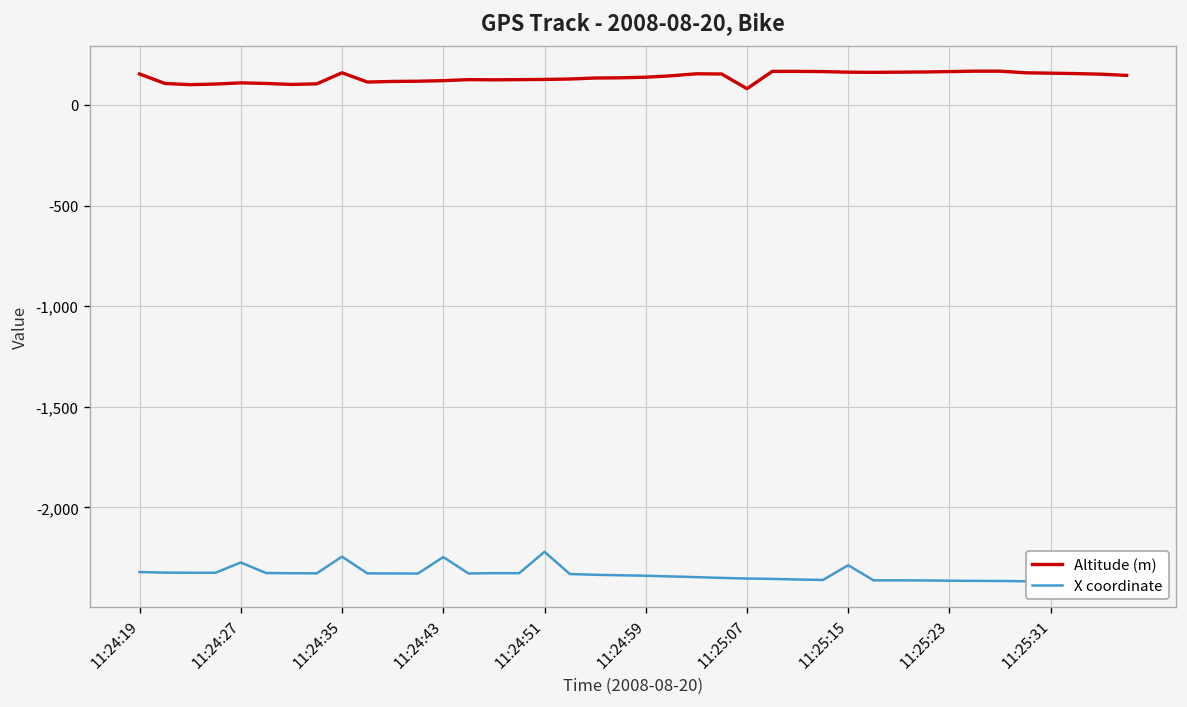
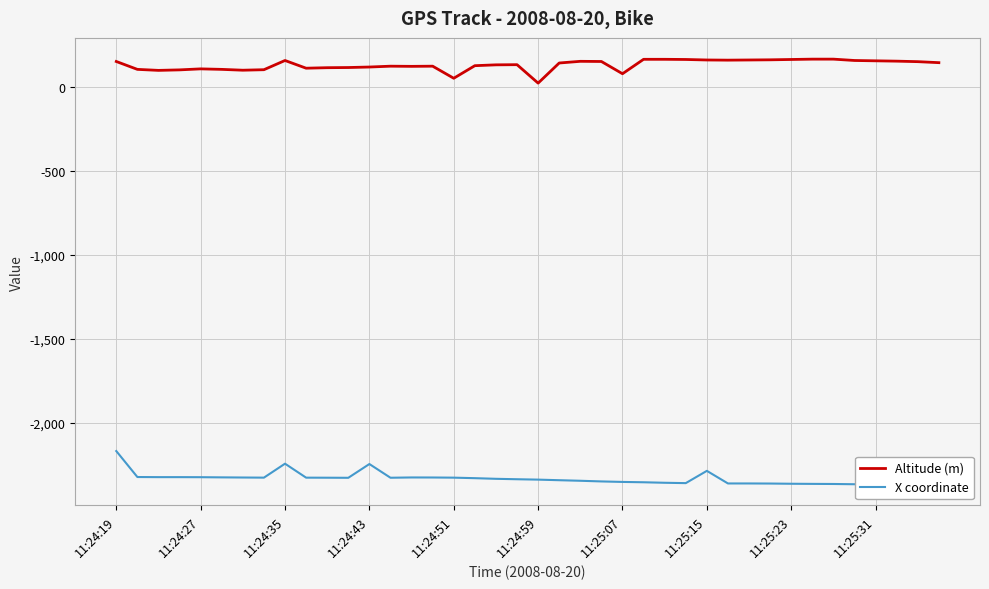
  {
    "Altitude (m)": {
      "11:24:19": "150",
      "11:24:27": "110",
      "11:24:35": "160",
      "11:24:43": "120",
-     "11:24:51": "130",
-     "11:24:59": "140",
+     "11:24:51": "50",
+     "11:24:59": "30",
      "11:25:07": "80",
      "11:25:15": "160",
      "11:25:23": "170",
      "11:25:31": "160"
    },
    "X coordinate": {
-     "11:24:19": "-2,320",
-     "11:24:27": "-2,270",
+     "11:24:19": "-2,170",
+     "11:24:27": "-2,330",
      "11:24:35": "-2,240",
      "11:24:43": "-2,250",
-     "11:24:51": "-2,220",
+     "11:24:51": "-2,330",
      "11:24:59": "-2,340",
      "11:25:07": "-2,350",
      "11:25:15": "-2,290",
      "11:25:23": "-2,360"
    }
  }
